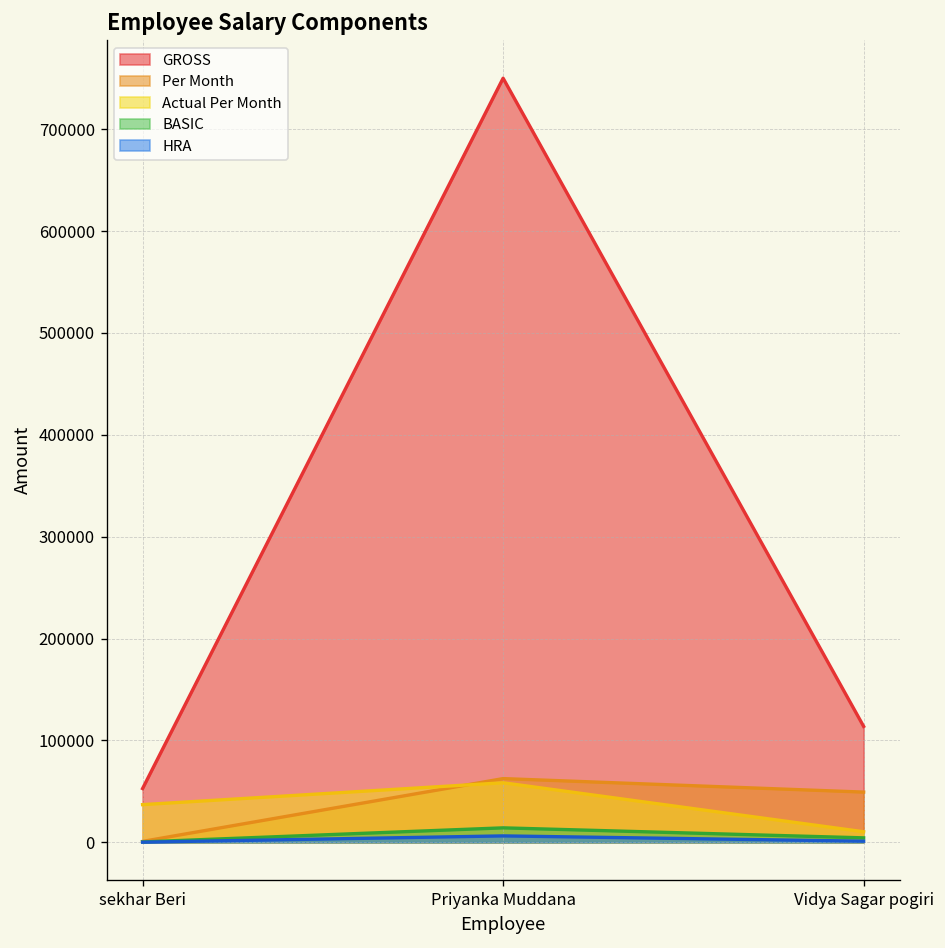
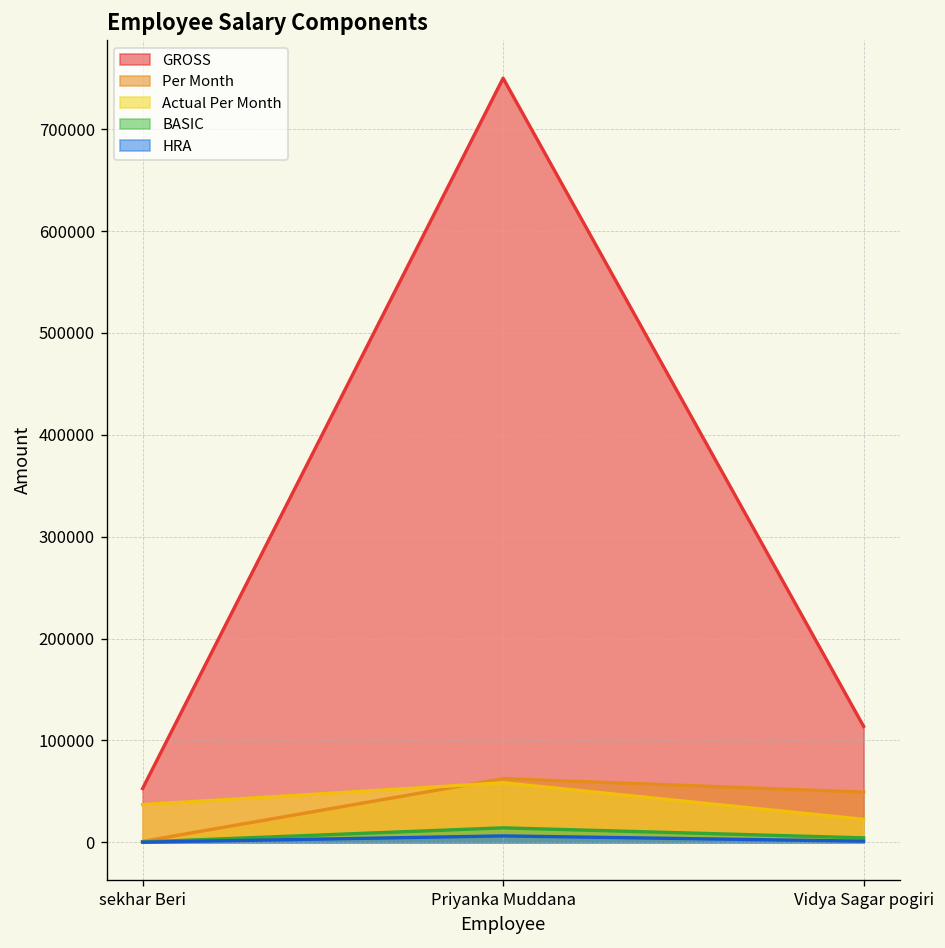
  {
    "GROSS": {
      "sekhar Beri": 50000,
      "Priyanka Muddana": 750000,
      "Vidya Sagar pogiri": 110000
    },
    "Per Month": {
      "Priyanka Muddana": 60000,
      "Vidya Sagar pogiri": 50000
    },
    "Actual Per Month": {
      "sekhar Beri": 40000,
      "Priyanka Muddana": 60000,
-     "Vidya Sagar pogiri": 10000
+     "Vidya Sagar pogiri": 20000
    },
    "BASIC": {
      "Priyanka Muddana": 10000,
      "Vidya Sagar pogiri": 0
    },
    "HRA": {
      "Priyanka Muddana": 10000,
      "Vidya Sagar pogiri": 0
    }
  }
